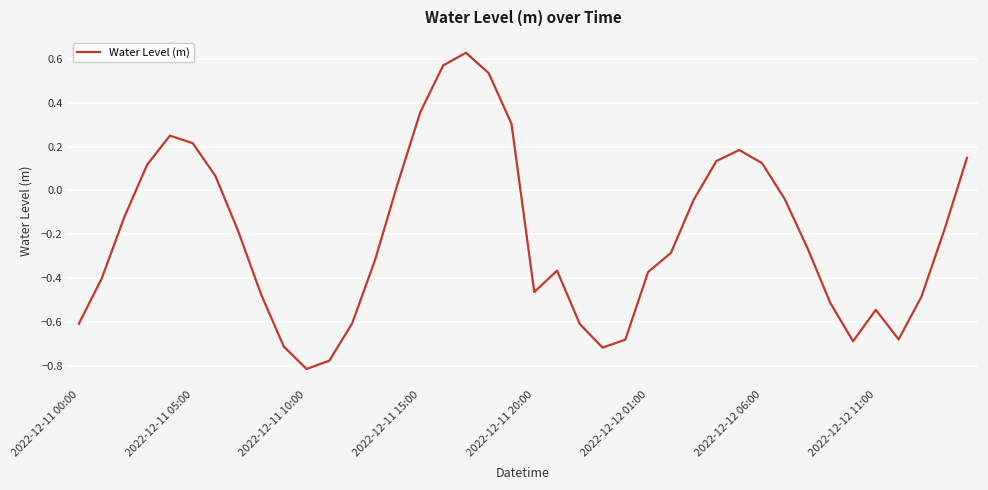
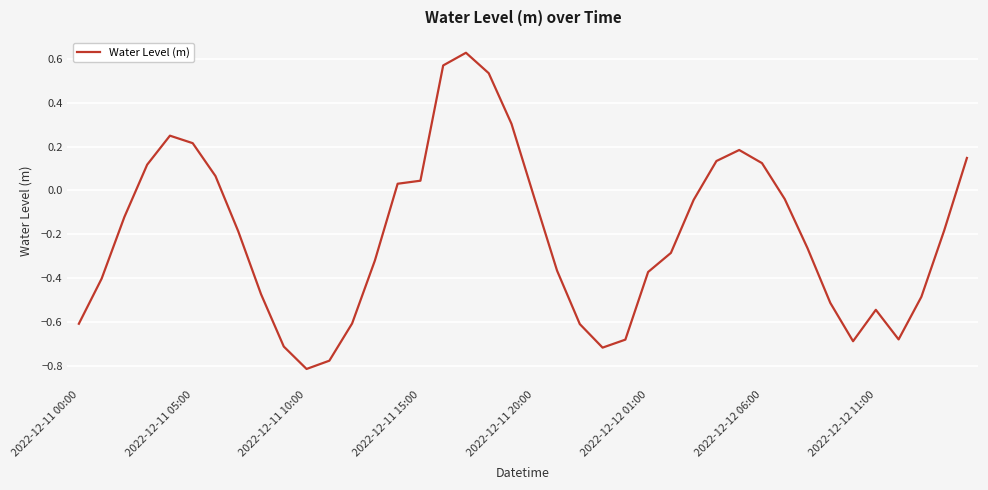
  {
    "2022-12-11 00:00": -0.61,
    "2022-12-11 05:00": 0.22,
    "2022-12-11 10:00": -0.81,
-   "2022-12-11 15:00": 0.36,
-   "2022-12-11 20:00": -0.46,
+   "2022-12-11 15:00": 0.04,
+   "2022-12-11 20:00": -0.03,
    "2022-12-12 01:00": -0.37,
    "2022-12-12 06:00": 0.12,
    "2022-12-12 11:00": -0.54
  }
